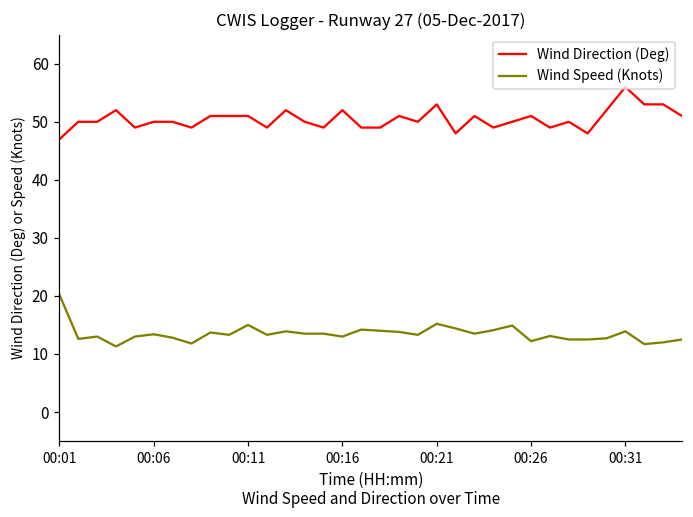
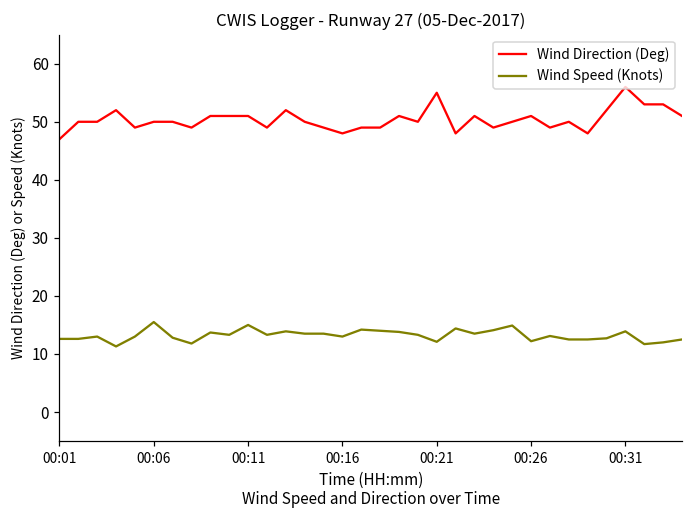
  {
    "Wind Direction (Deg)": {
      "00:01": 47,
      "00:06": 50,
      "00:11": 51,
-     "00:16": 52,
-     "00:21": 53,
+     "00:16": 48,
+     "00:21": 55,
      "00:26": 51
    },
    "Wind Speed (Knots)": {
-     "00:01": 20,
-     "00:06": 13,
+     "00:01": 13,
+     "00:06": 16,
      "00:11": 15,
      "00:16": 13,
-     "00:21": 15,
+     "00:21": 12,
      "00:26": 12,
      "00:31": 14
    }
  }
